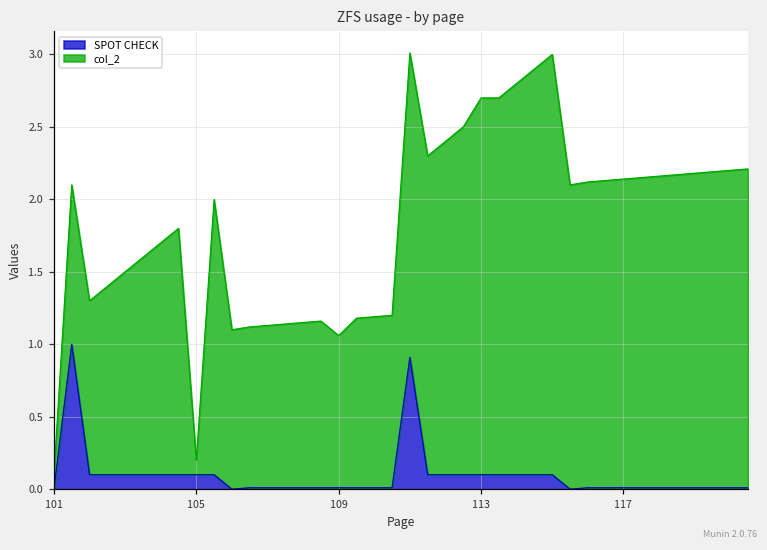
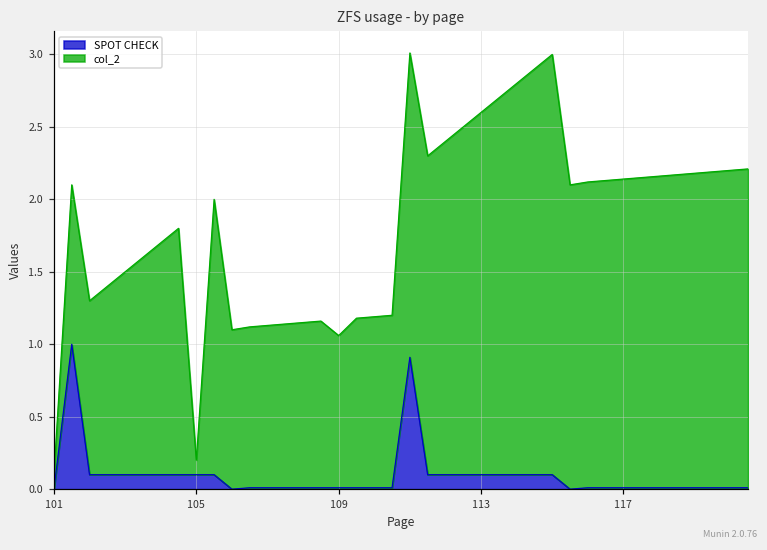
  {
    "SPOT CHECK": {
      "101": 0.0,
      "105": 0.1,
      "109": 0.0,
      "113": 0.1,
      "117": 0.0
    },
    "col_2": {
      "101": 0.1,
      "105": 0.1,
      "109": 1.05,
-     "113": 2.6,
+     "113": 2.5,
      "117": 2.13
    }
  }
